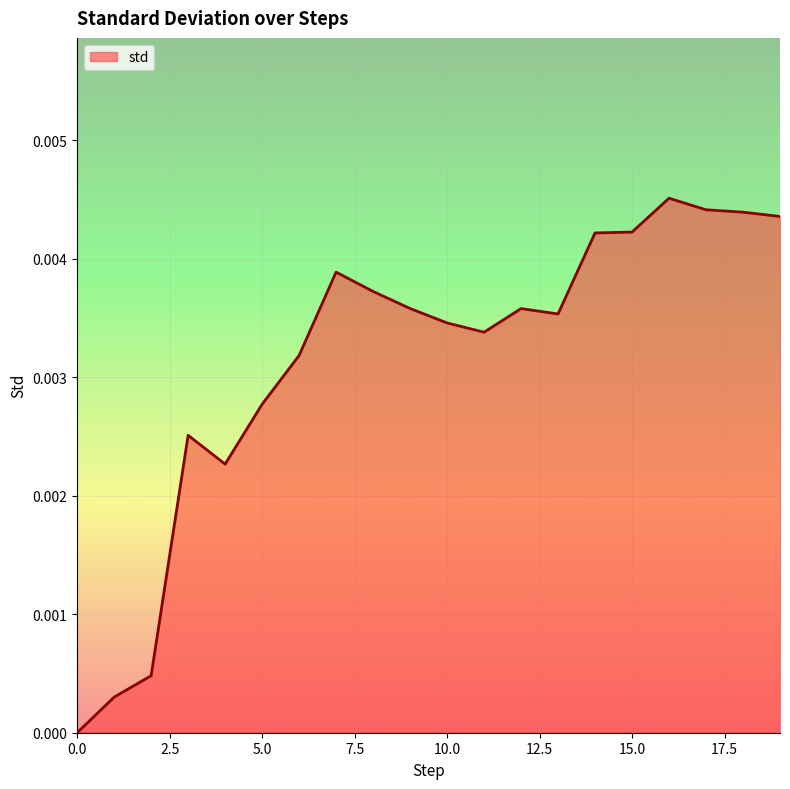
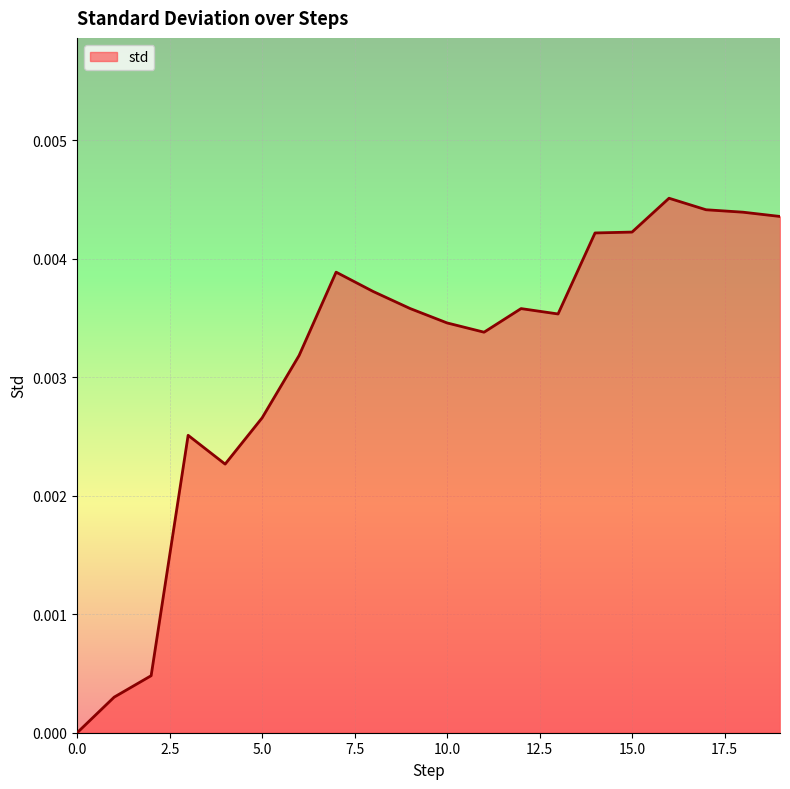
  {
    "0.0": 0.00000,
-   "5.0": 0.00277,
+   "5.0": 0.00266,
    "10.0": 0.00346,
    "15.0": 0.00422
  }
